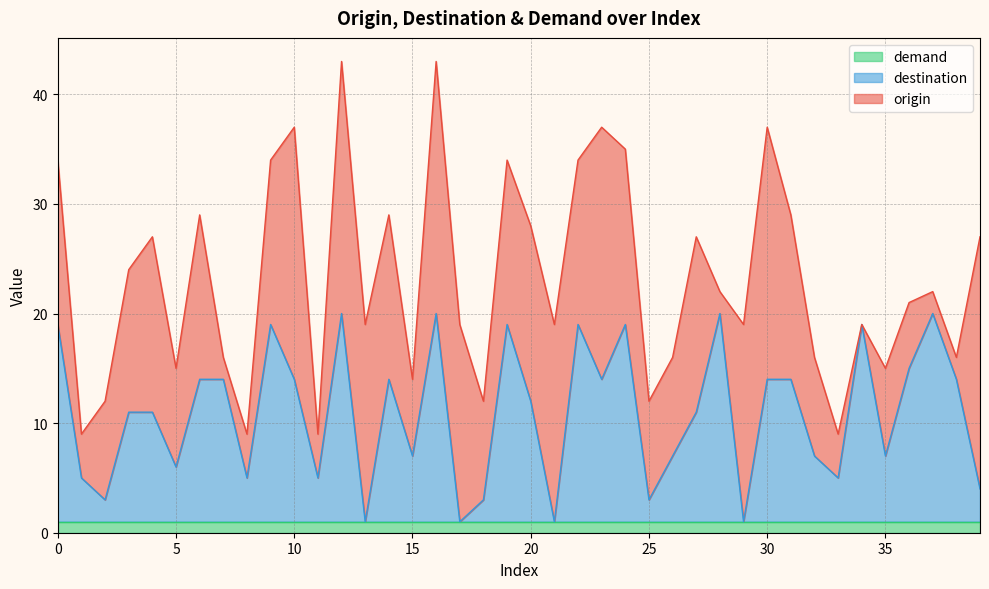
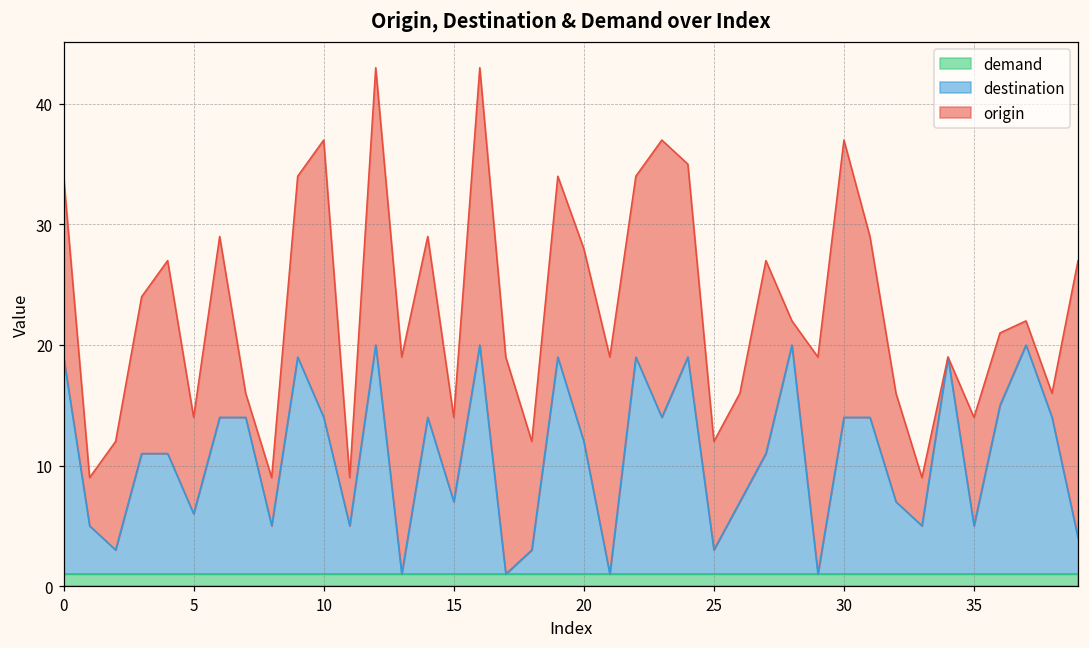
  {
    "demand": {
      "0": 1.0,
      "5": 1.0,
      "10": 1.0,
      "15": 1.0,
      "20": 1.0,
      "25": 1.0,
      "30": 1.0,
      "35": 1.0
    },
    "destination": {
      "0": 19.0,
      "5": 6.0,
      "10": 14.0,
      "15": 7.0,
      "20": 12.0,
      "25": 3.0,
      "30": 14.0,
-     "35": 7.0
+     "35": 5.0
    },
    "origin": {
-     "5": 9,
-     "35": 8
+     "5": 8,
+     "35": 9
    }
  }
